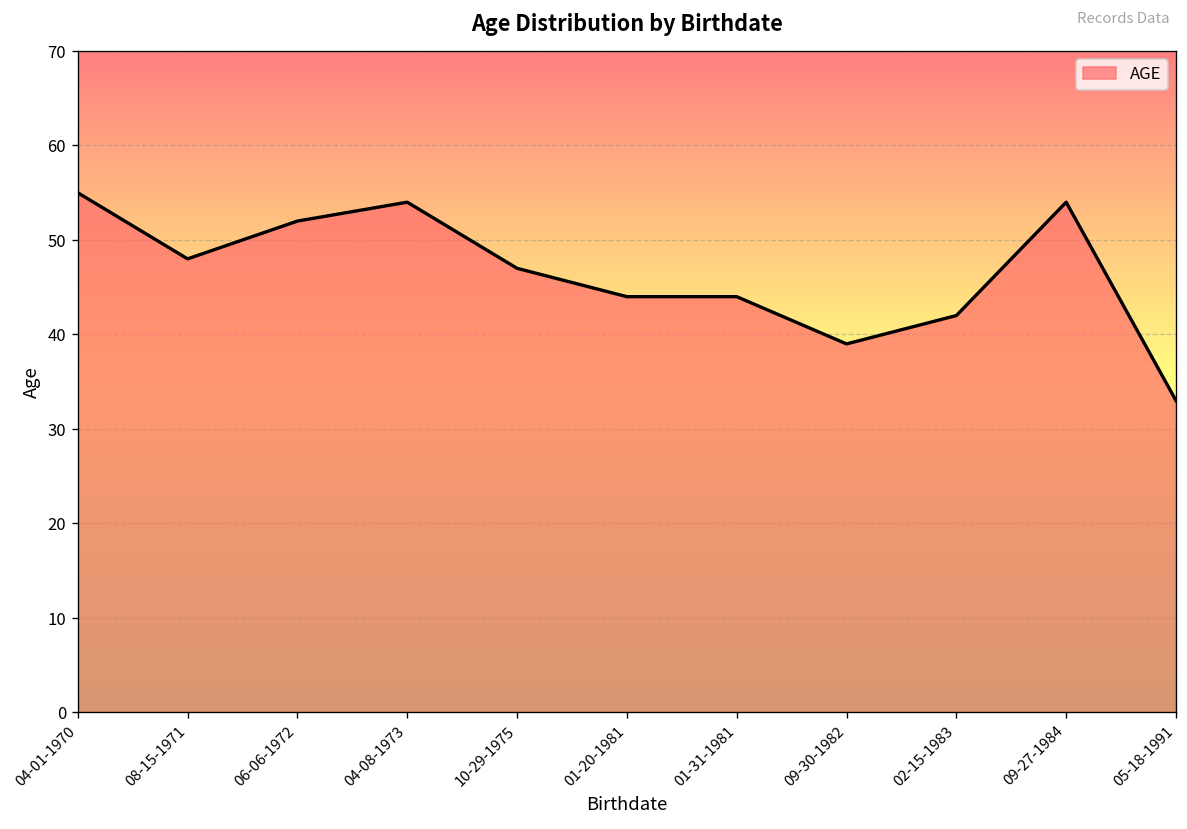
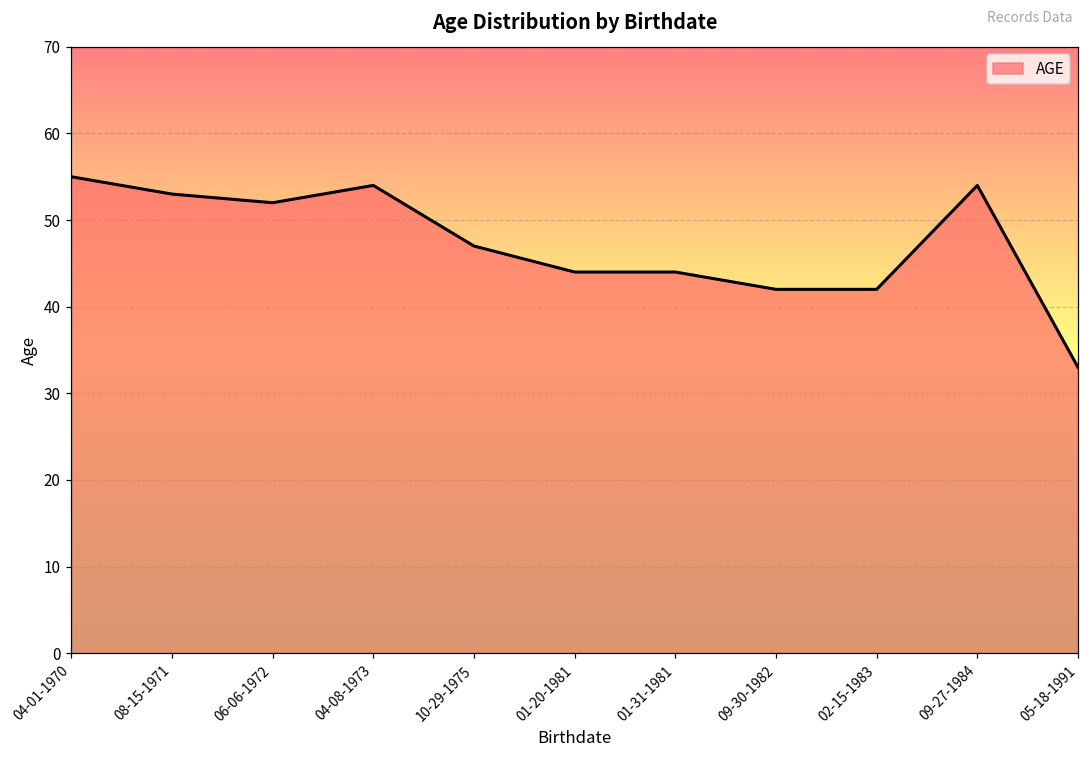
  {
    "04-01-1970": 55,
-   "08-15-1971": 48,
+   "08-15-1971": 53,
    "06-06-1972": 52,
    "04-08-1973": 54,
    "10-29-1975": 47,
    "01-20-1981": 44,
    "01-31-1981": 44,
-   "09-30-1982": 39,
+   "09-30-1982": 42,
    "02-15-1983": 42,
    "09-27-1984": 54,
    "05-18-1991": 33
  }
